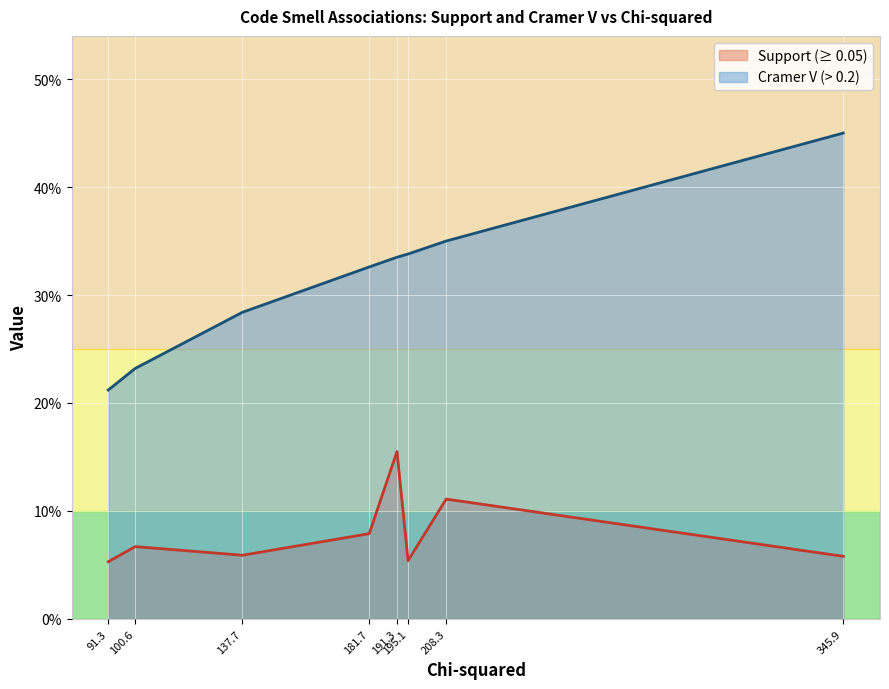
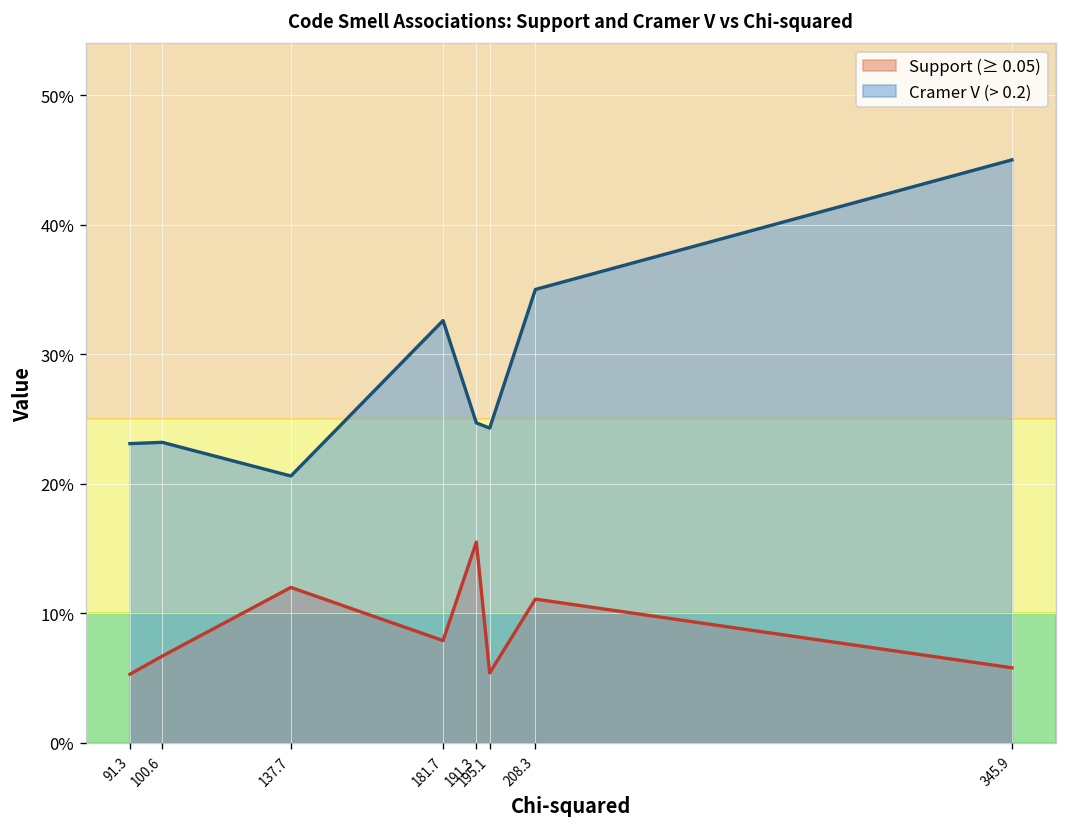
  {
    "Support (≥ 0.05)": {
      "91.3": "5.3%",
      "100.6": "6.7%",
-     "137.7": "5.9%",
+     "137.7": "12.0%",
      "181.7": "7.9%",
      "191.3": "15.5%",
      "195.1": "5.4%",
      "208.3": "11.1%",
      "345.9": "5.8%"
    },
    "Cramer V (> 0.2)": {
-     "91.3": "21.2%",
+     "91.3": "23.1%",
      "100.6": "23.2%",
-     "137.7": "28.4%",
+     "137.7": "20.6%",
      "181.7": "32.6%",
-     "191.3": "33.5%",
-     "195.1": "33.8%",
+     "191.3": "24.7%",
+     "195.1": "24.3%",
      "208.3": "35.0%",
      "345.9": "45.0%"
    }
  }
